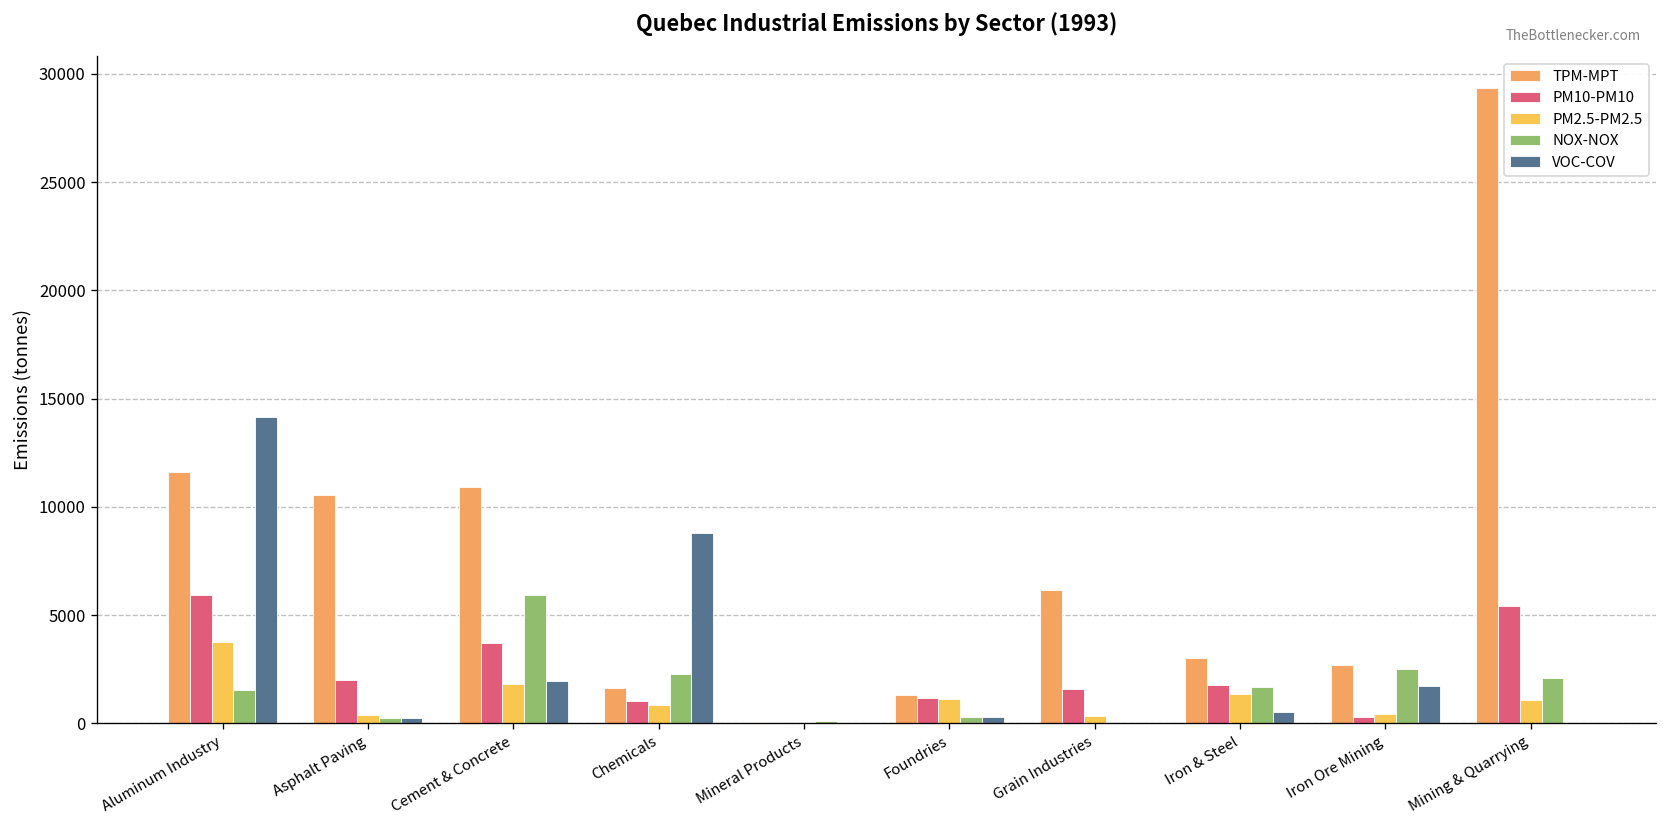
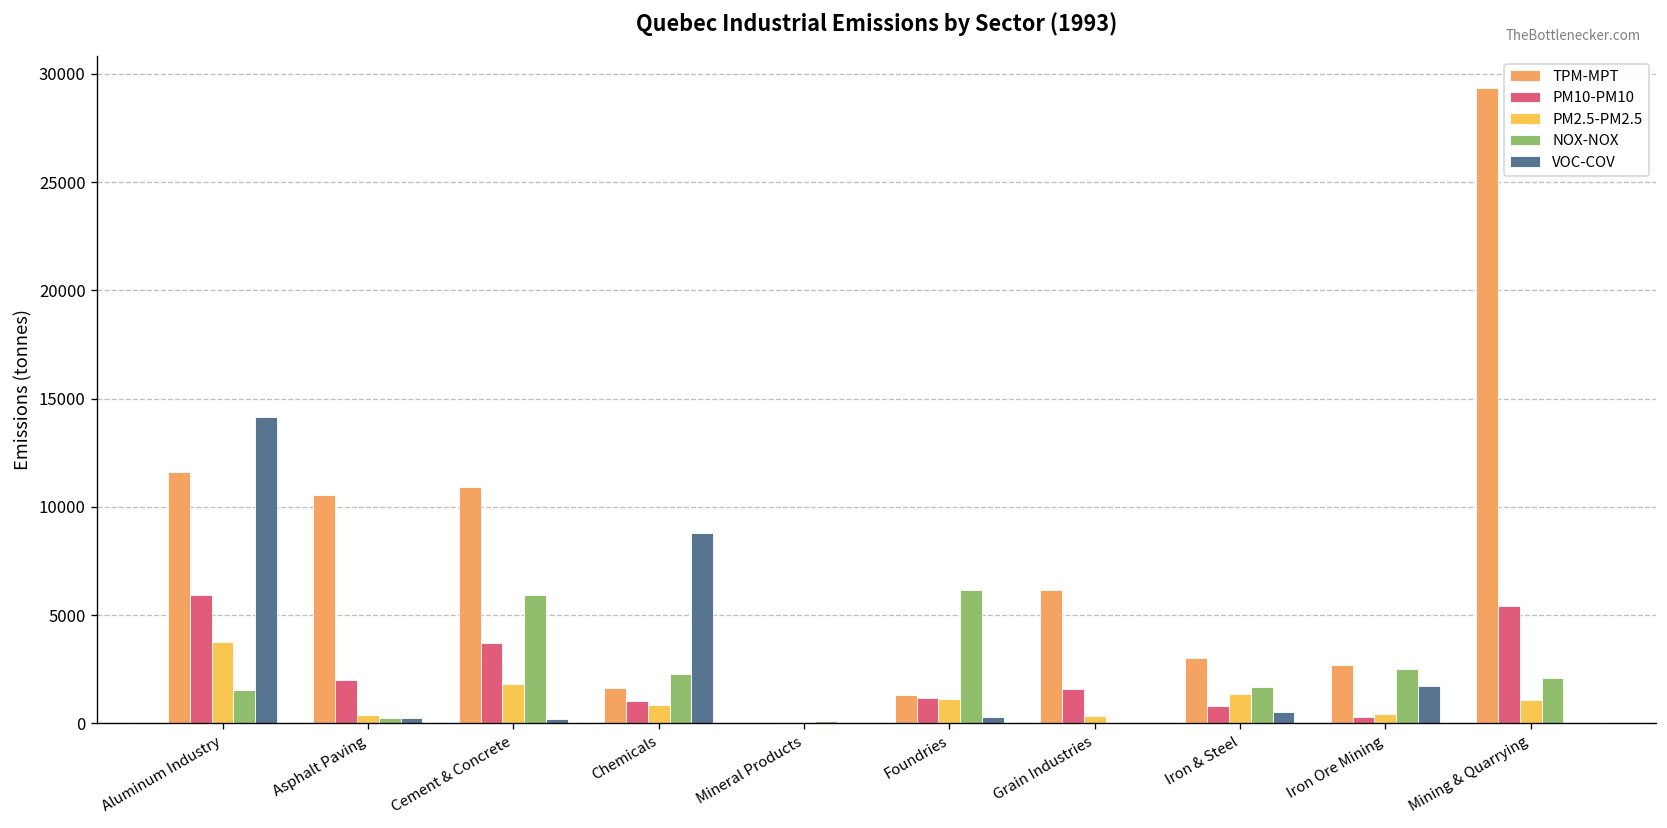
  {
    "PM10-PM10": {
      "Aluminum Industry": 5900,
      "Asphalt Paving": 2000,
      "Cement & Concrete": 3700,
      "Chemicals": 1000,
      "Foundries": 1200,
      "Grain Industries": 1600,
-     "Iron & Steel": 1800,
+     "Iron & Steel": 800,
      "Iron Ore Mining": 300,
      "Mining & Quarrying": 5400
    },
    "NOX-NOX": {
      "Aluminum Industry": 1600,
      "Asphalt Paving": 200,
      "Cement & Concrete": 5900,
      "Chemicals": 2300,
-     "Foundries": 300,
+     "Foundries": 6100,
      "Grain Industries": 0,
      "Iron & Steel": 1700,
      "Iron Ore Mining": 2500,
      "Mining & Quarrying": 2100
    },
    "VOC-COV": {
      "Aluminum Industry": 14200,
      "Asphalt Paving": 300,
-     "Cement & Concrete": 2000,
+     "Cement & Concrete": 200,
      "Chemicals": 8800,
      "Foundries": 300,
      "Grain Industries": 0,
      "Iron & Steel": 500,
      "Iron Ore Mining": 1700
    }
  }
